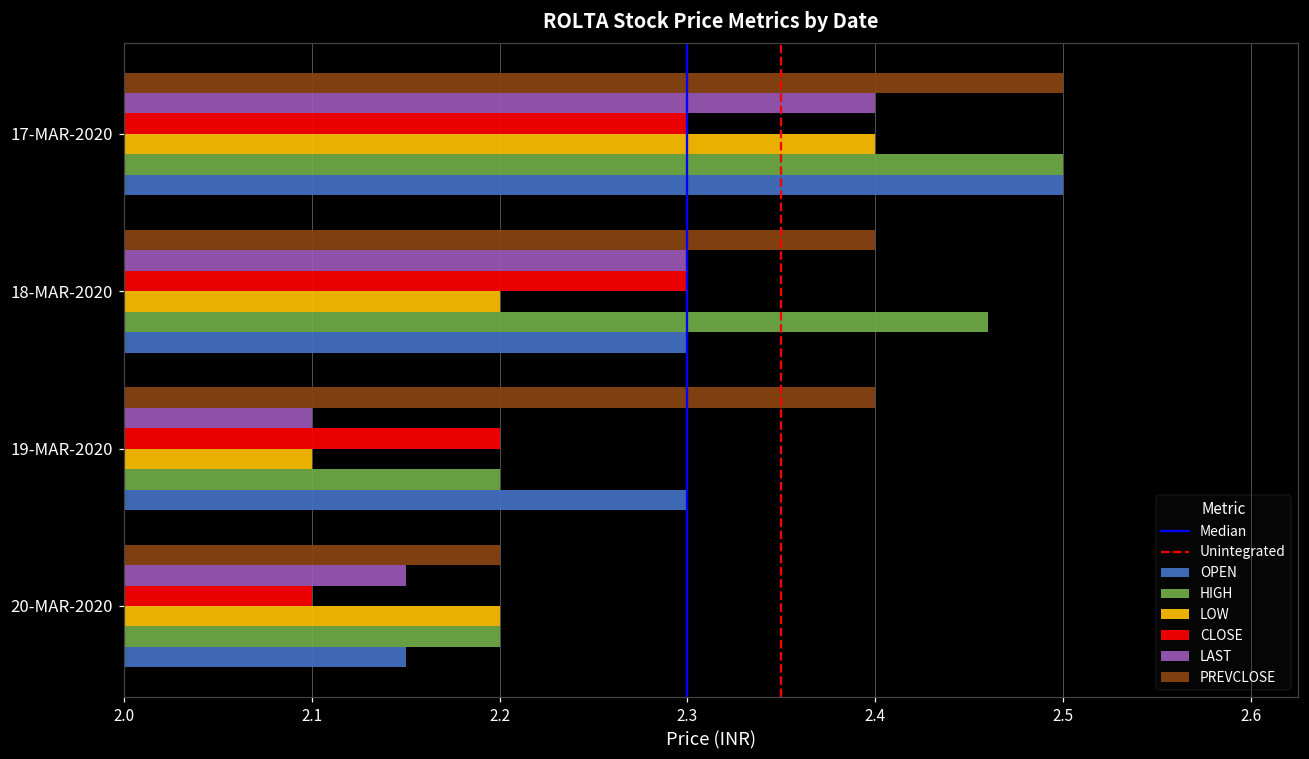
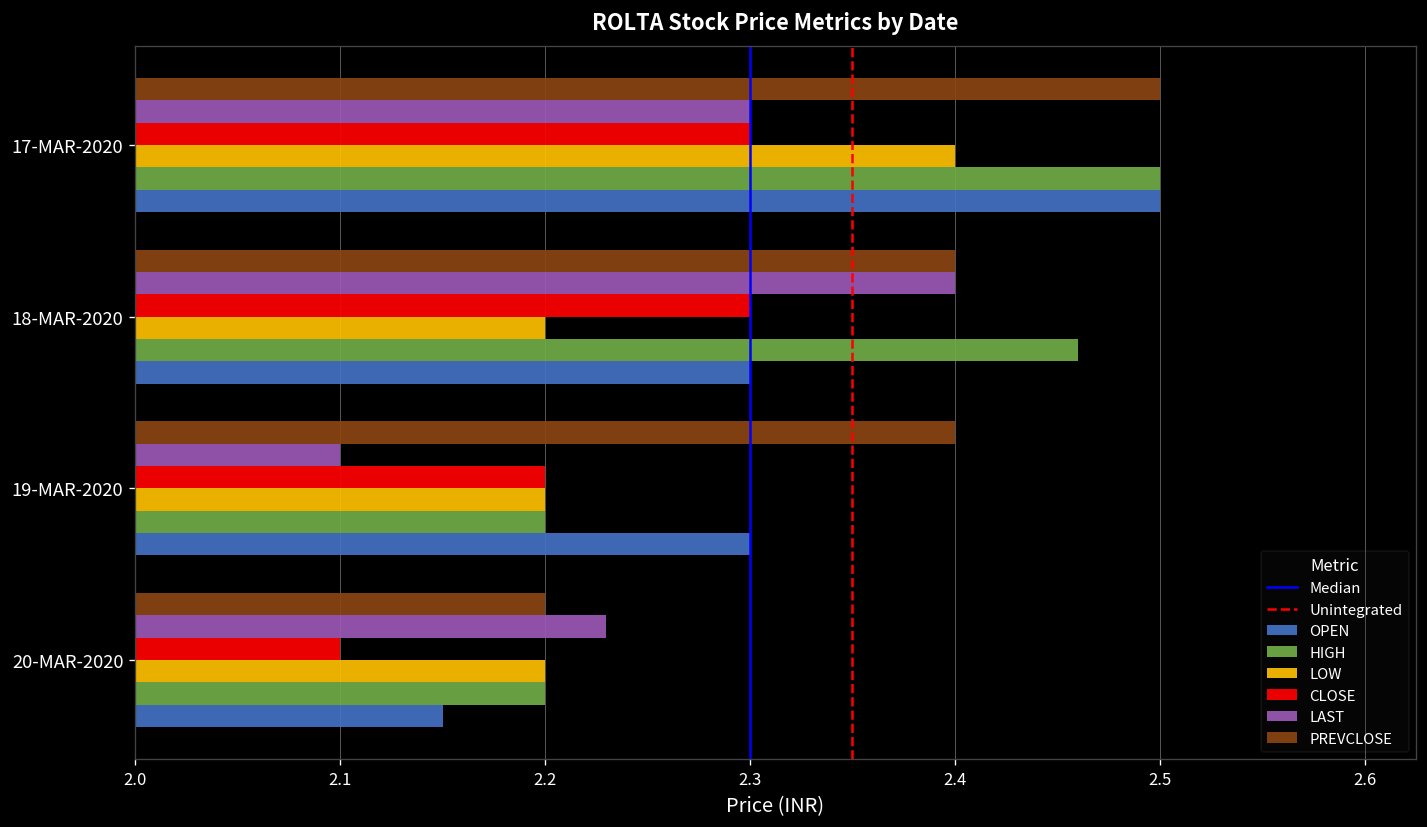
  {
    "OPEN": {
      "17-MAR-2020": 2.50,
      "18-MAR-2020": 2.30,
      "19-MAR-2020": 2.30,
      "20-MAR-2020": 2.15
    },
    "HIGH": {
      "17-MAR-2020": 2.50,
      "18-MAR-2020": 2.46,
      "19-MAR-2020": 2.20,
      "20-MAR-2020": 2.20
    },
    "LOW": {
      "17-MAR-2020": 2.4,
      "18-MAR-2020": 2.2,
-     "19-MAR-2020": 2.1,
+     "19-MAR-2020": 2.2,
      "20-MAR-2020": 2.2
    },
    "CLOSE": {
      "17-MAR-2020": 2.30,
      "18-MAR-2020": 2.30,
      "19-MAR-2020": 2.20,
      "20-MAR-2020": 2.10
    },
    "LAST": {
-     "17-MAR-2020": 2.4,
-     "18-MAR-2020": 2.3,
+     "17-MAR-2020": 2.3,
+     "18-MAR-2020": 2.4,
      "19-MAR-2020": 2.10,
-     "20-MAR-2020": 2.15
+     "20-MAR-2020": 2.23
    },
    "PREVCLOSE": {
      "17-MAR-2020": 2.50,
      "18-MAR-2020": 2.40,
      "19-MAR-2020": 2.40,
      "20-MAR-2020": 2.20
    }
  }
